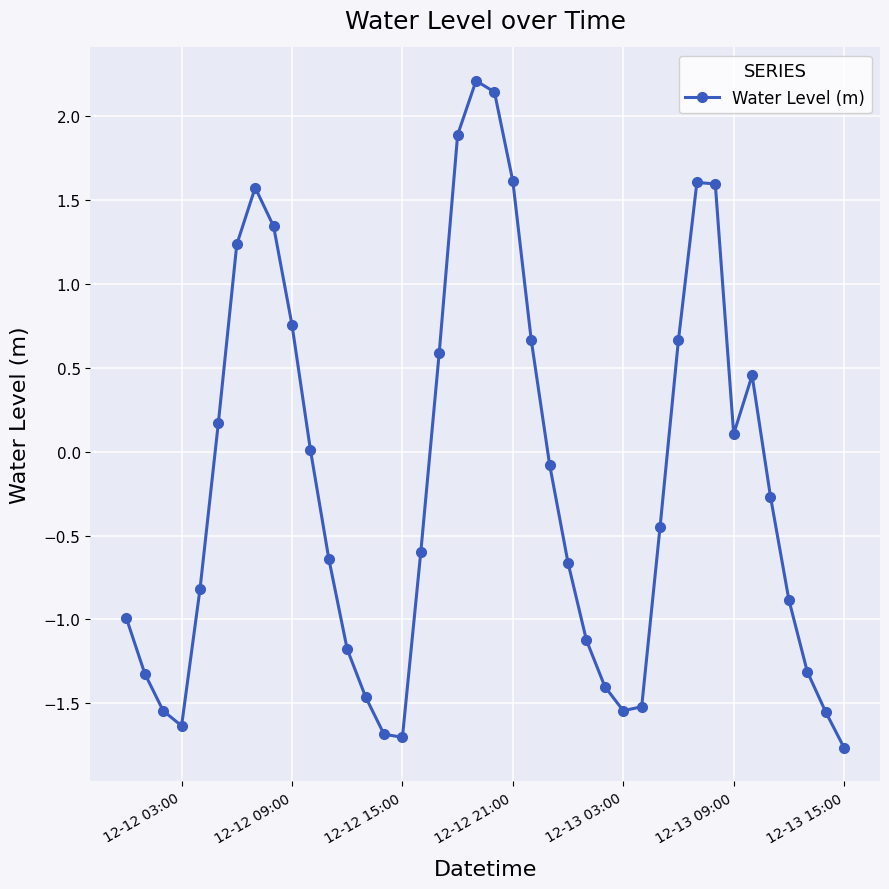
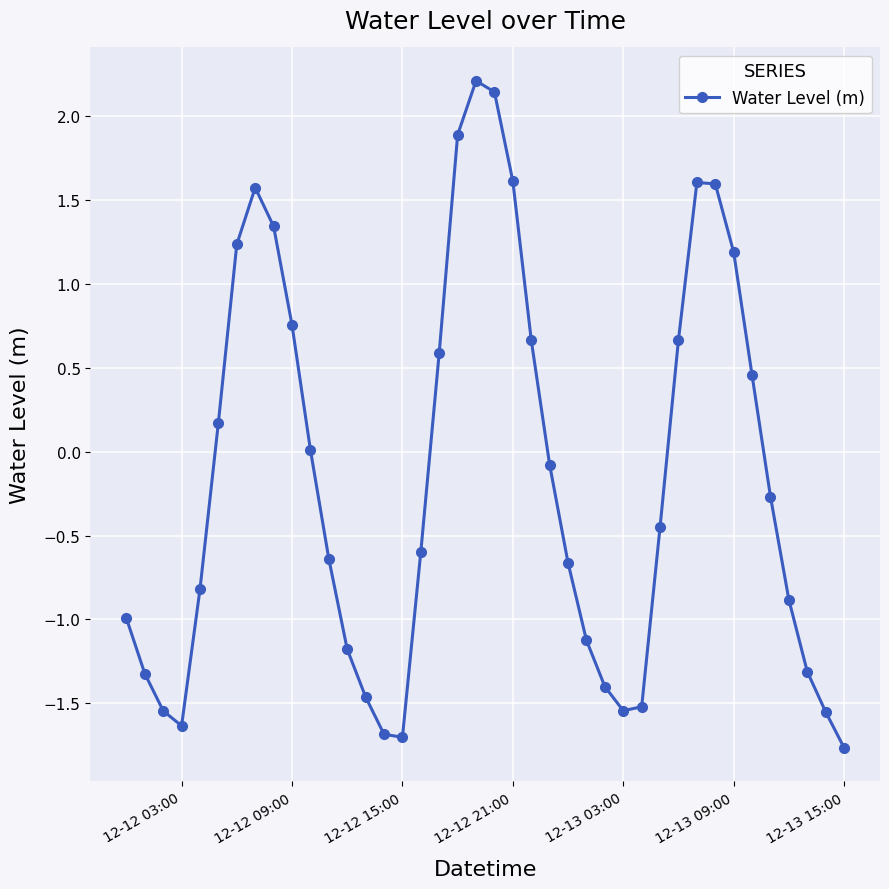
  {
    "12-12 03:00": -1.63,
    "12-12 09:00": 0.76,
    "12-12 15:00": -1.70,
    "12-12 21:00": 1.61,
    "12-13 03:00": -1.54,
-   "12-13 09:00": 0.11,
+   "12-13 09:00": 1.19,
    "12-13 15:00": -1.77
  }
